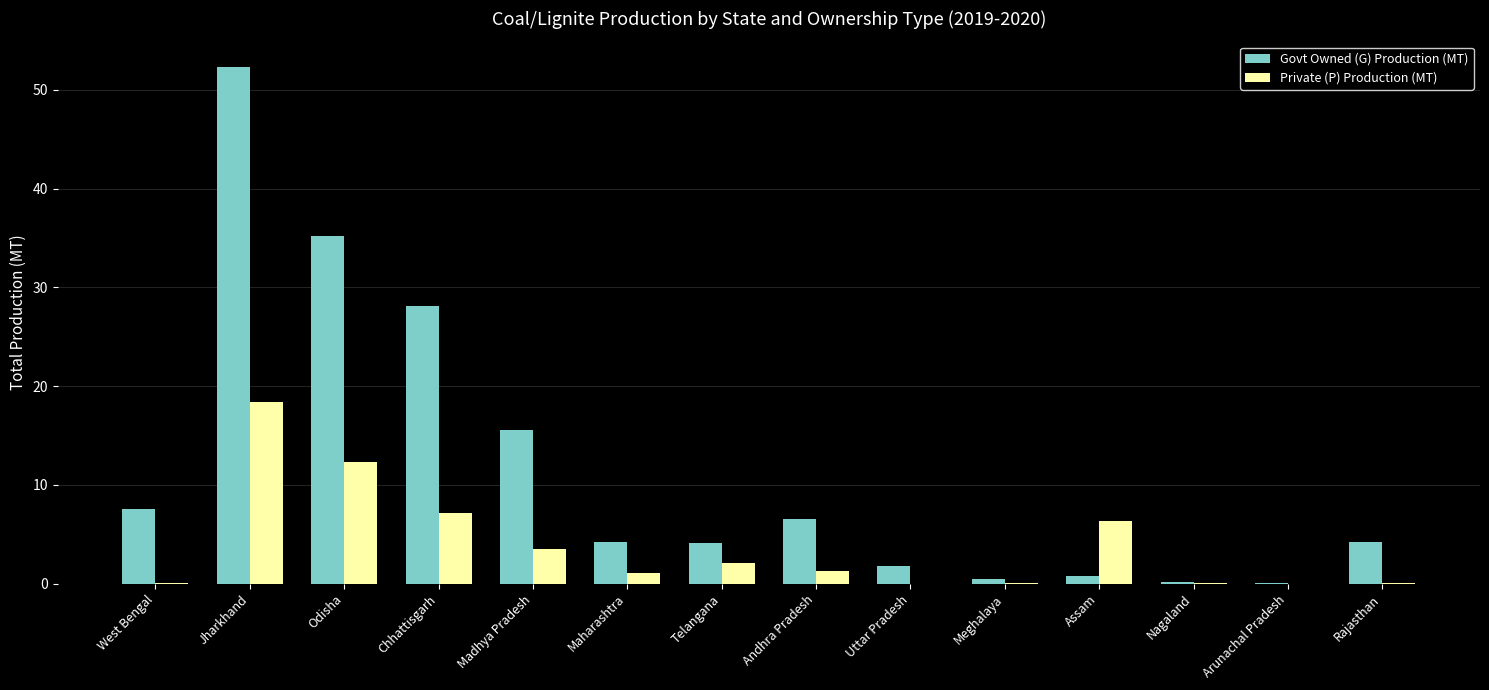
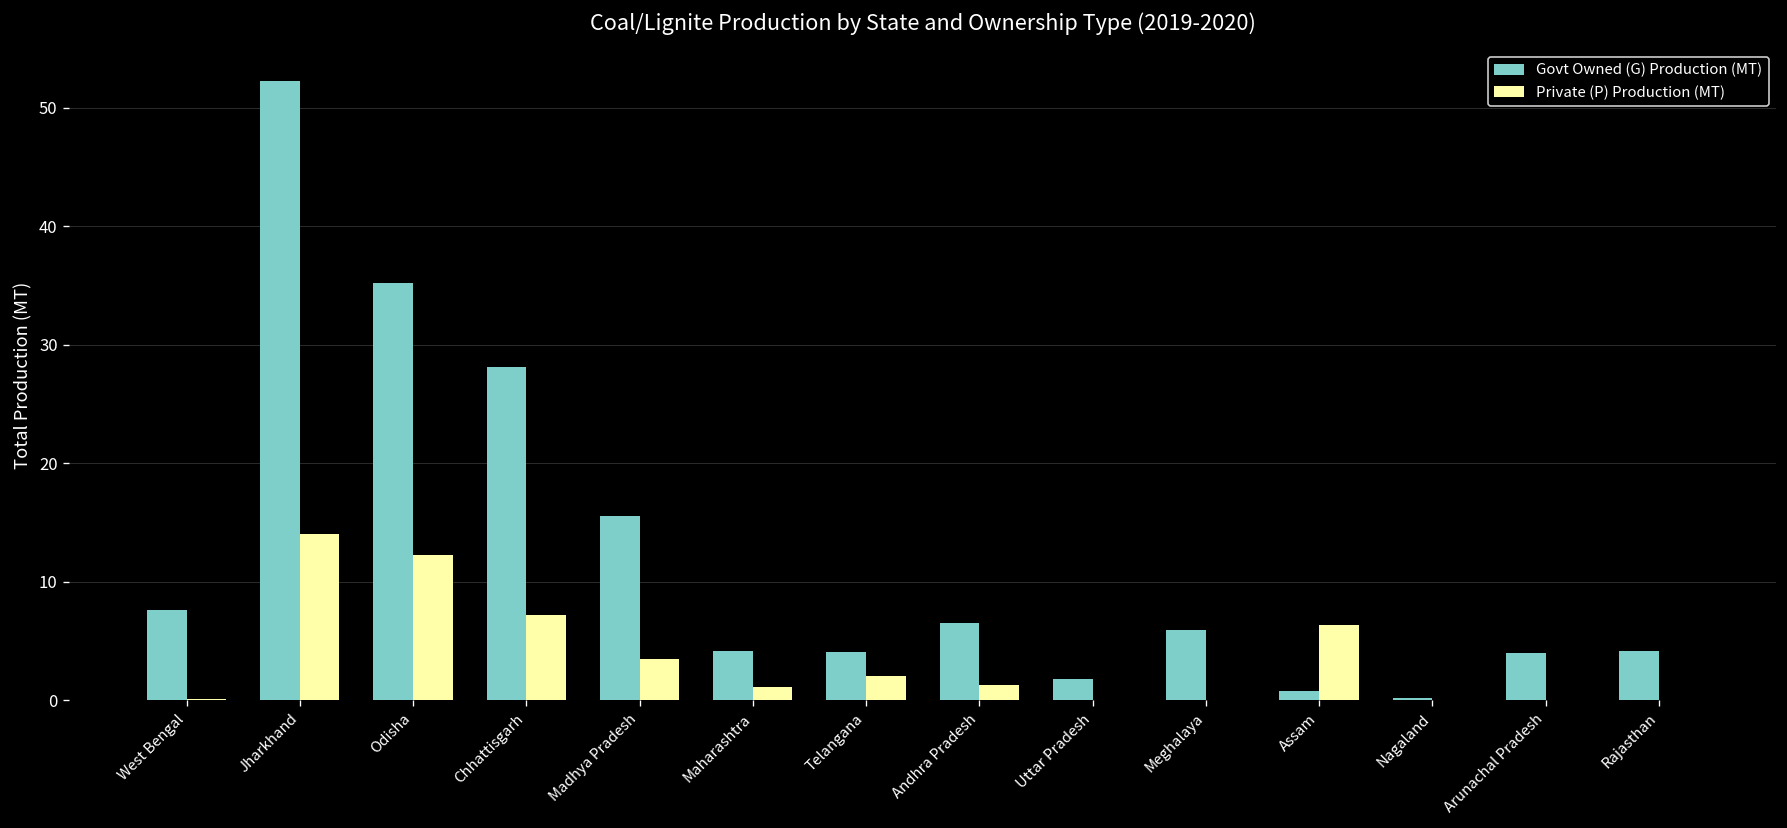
  {
    "Govt Owned (G) Production (MT)": {
      "West Bengal": 8,
      "Jharkhand": 52,
      "Odisha": 35,
      "Chhattisgarh": 28,
      "Madhya Pradesh": 16,
      "Maharashtra": 4,
      "Telangana": 4,
      "Andhra Pradesh": 7,
      "Uttar Pradesh": 2,
-     "Meghalaya": 1,
+     "Meghalaya": 6,
      "Assam": 1,
-     "Arunachal Pradesh": 0,
+     "Arunachal Pradesh": 4,
      "Rajasthan": 4
    },
    "Private (P) Production (MT)": {
-     "Jharkhand": 18,
+     "Jharkhand": 14,
      "Odisha": 12,
      "Chhattisgarh": 7,
      "Madhya Pradesh": 4,
      "Maharashtra": 1,
      "Telangana": 2,
      "Andhra Pradesh": 1,
      "Uttar Pradesh": 0,
      "Assam": 6
    }
  }
